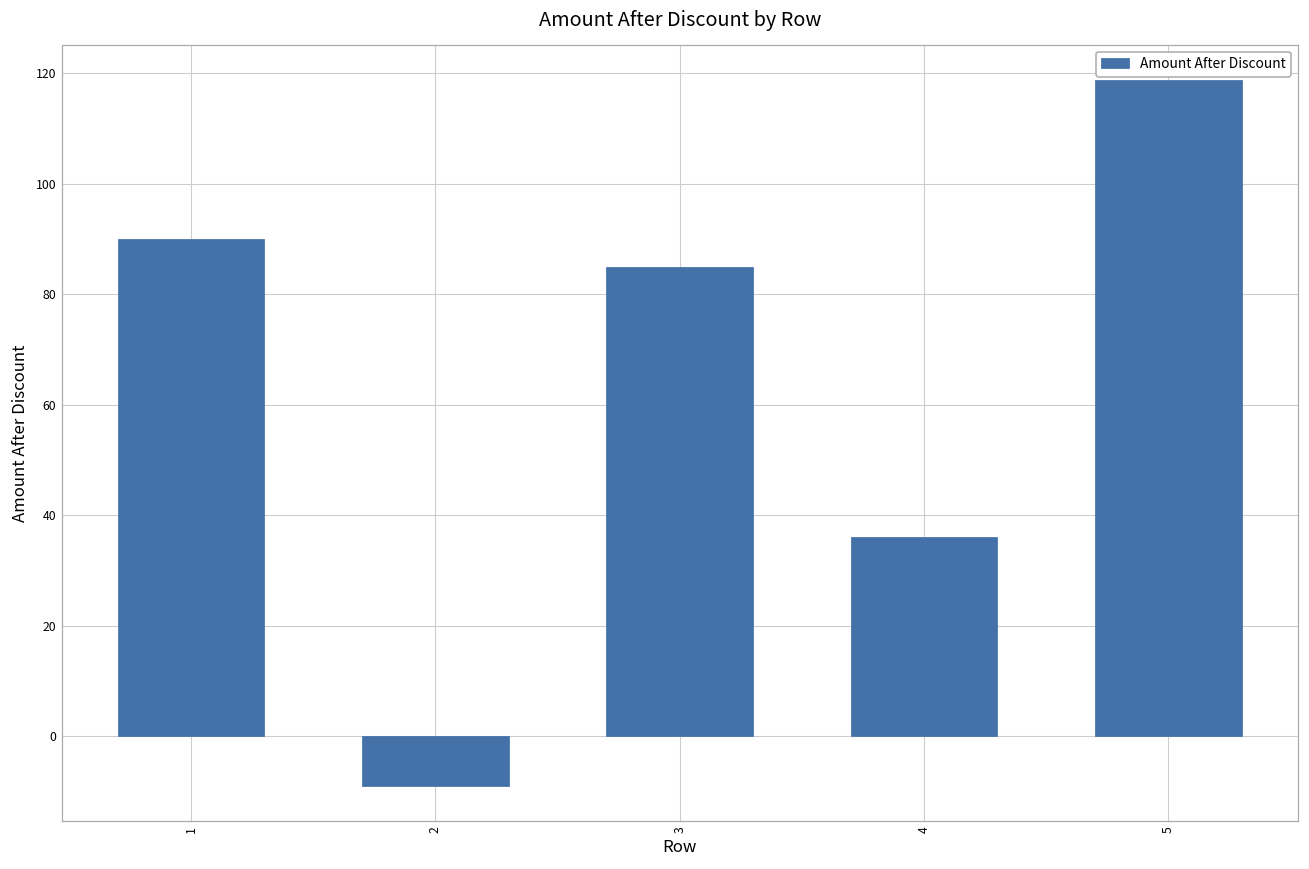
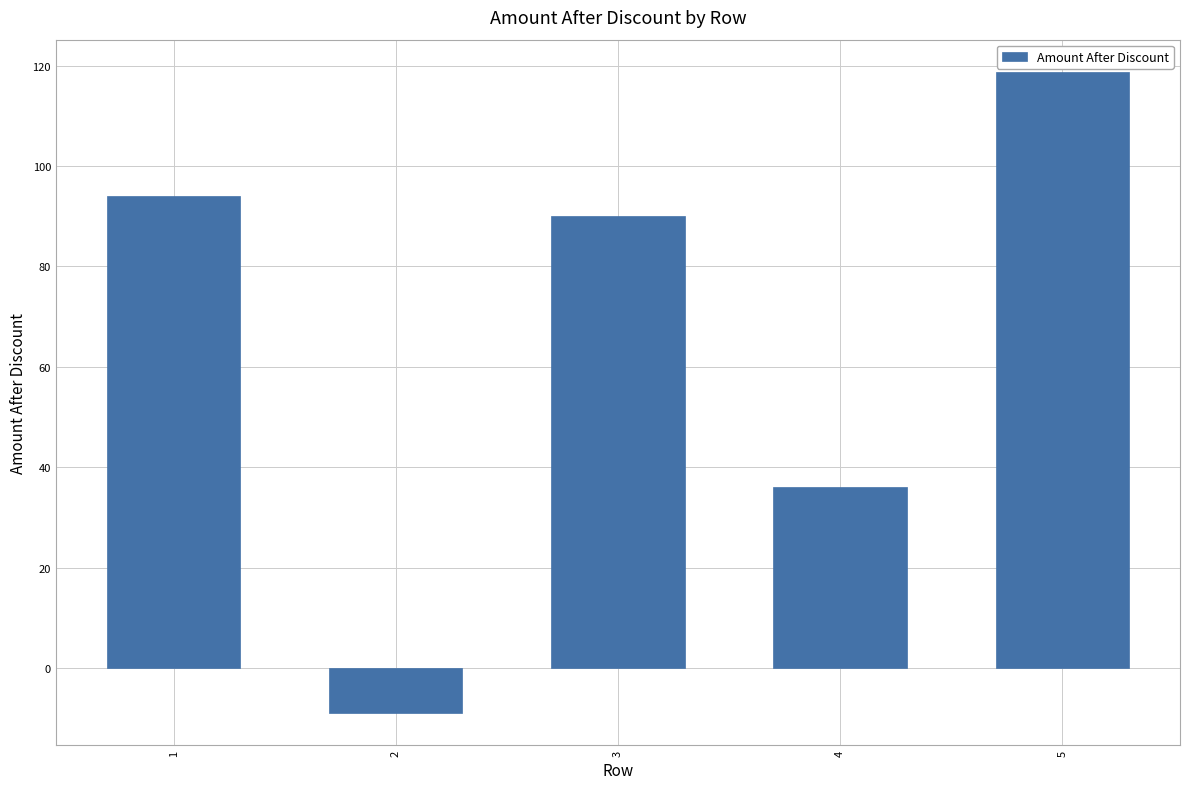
  {
-   "1": 90,
+   "1": 94,
    "2": -9,
-   "3": 85,
+   "3": 90,
    "4": 36,
    "5": 119
  }
